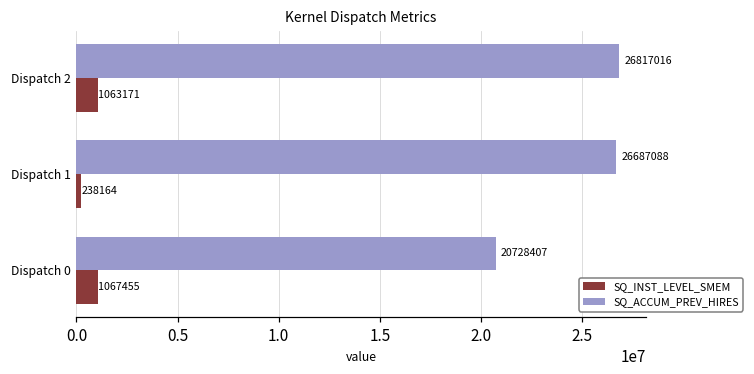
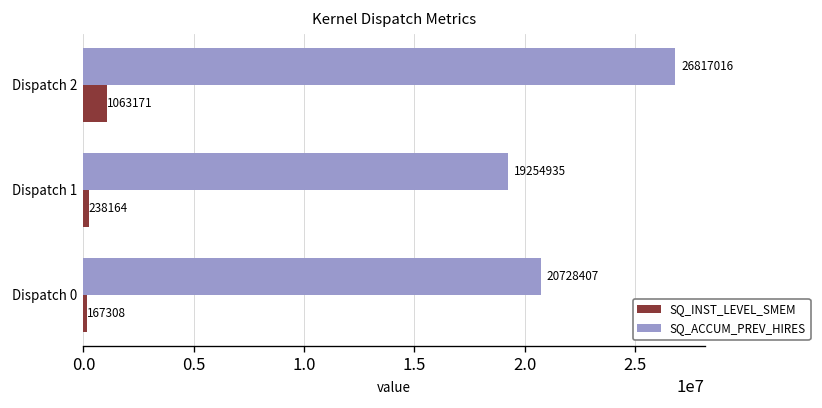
  {
    "SQ_INST_LEVEL_SMEM": {
      "Dispatch 2": 1063171,
      "Dispatch 1": 238164,
-     "Dispatch 0": 1067455
+     "Dispatch 0": 167308
    },
    "SQ_ACCUM_PREV_HIRES": {
      "Dispatch 2": 26817016,
-     "Dispatch 1": 26687088,
+     "Dispatch 1": 19254935,
      "Dispatch 0": 20728407
    }
  }
